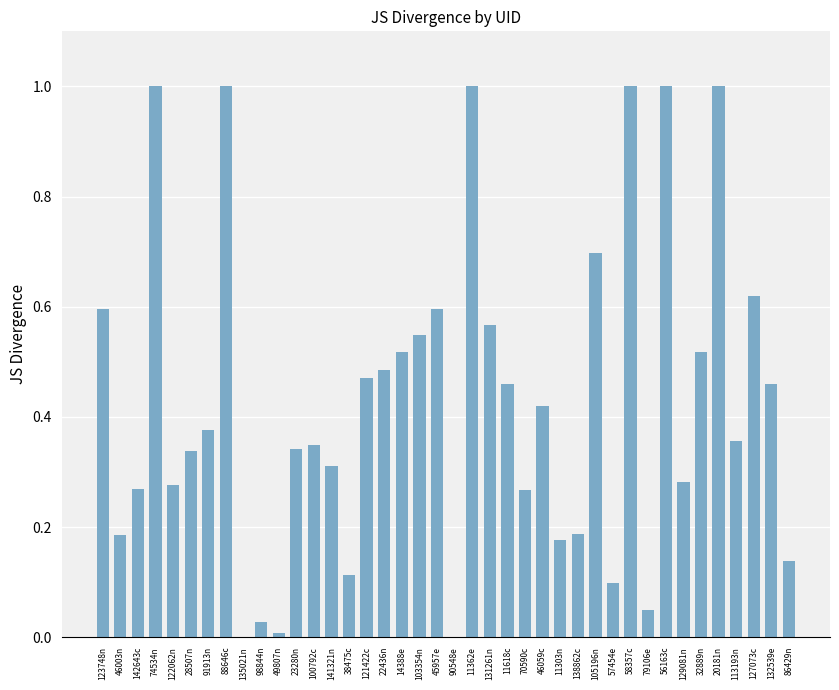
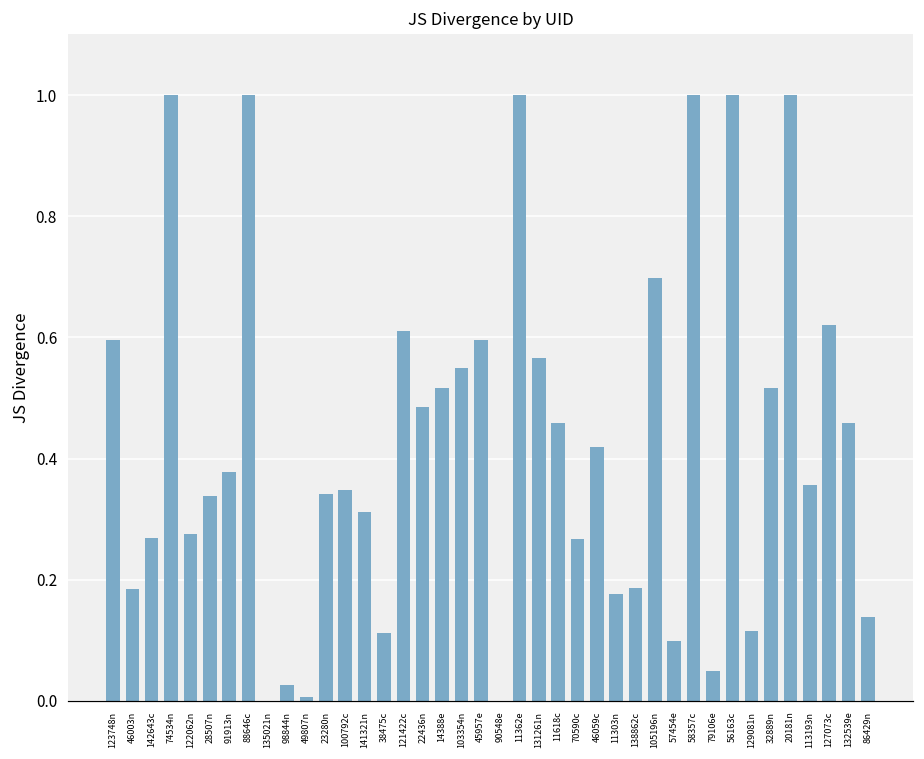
  {
    "123748n": 0.60,
    "46003n": 0.19,
    "142643c": 0.27,
    "74534n": 1.00,
    "122062n": 0.28,
    "28507n": 0.34,
    "91913n": 0.38,
    "88646c": 1.00,
    "135021n": 0.00,
    "98844n": 0.03,
    "49807n": 0.01,
    "23280n": 0.34,
    "100792c": 0.35,
    "141321n": 0.31,
    "38475c": 0.11,
-   "121422c": 0.47,
+   "121422c": 0.61,
    "22436n": 0.49,
    "14388e": 0.52,
    "103354n": 0.55,
    "45957e": 0.60,
    "90548e": 0.00,
    "11362e": 1.00,
    "131261n": 0.57,
    "11618c": 0.46,
    "70590c": 0.27,
    "46059c": 0.42,
    "11303n": 0.18,
    "138862c": 0.19,
    "105196n": 0.70,
    "57454e": 0.10,
    "58357c": 1.00,
    "79106e": 0.05,
    "56163c": 1.00,
-   "129081n": 0.28,
+   "129081n": 0.12,
    "32889n": 0.52,
    "20181n": 1.00,
    "113193n": 0.36,
    "127073c": 0.62,
    "132539e": 0.46,
    "86429n": 0.14
  }
